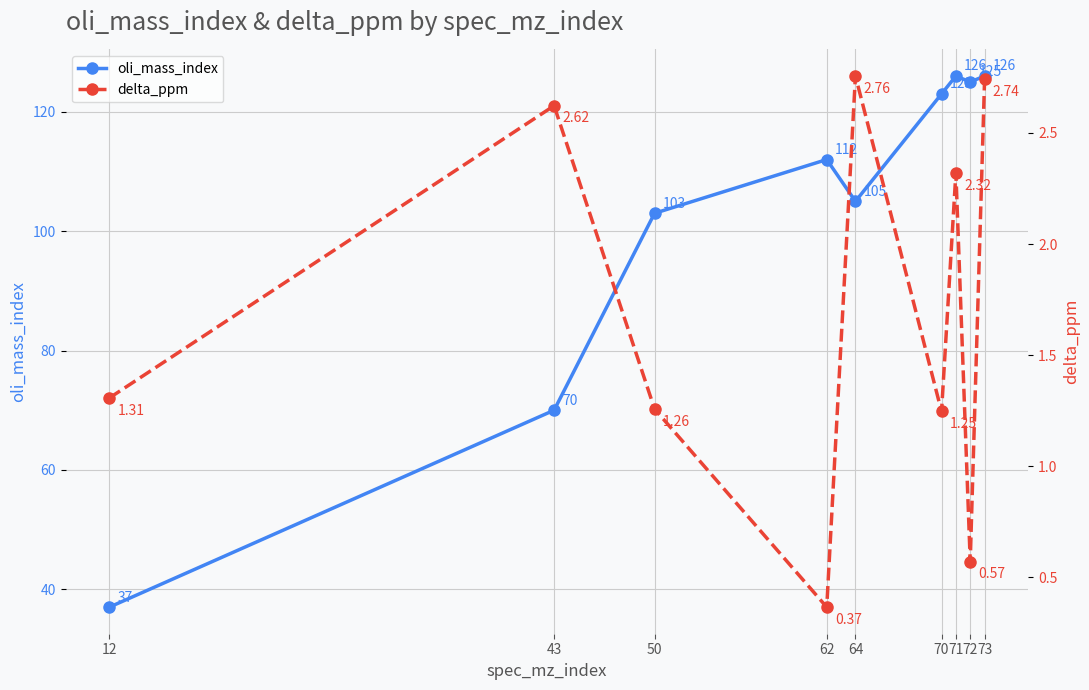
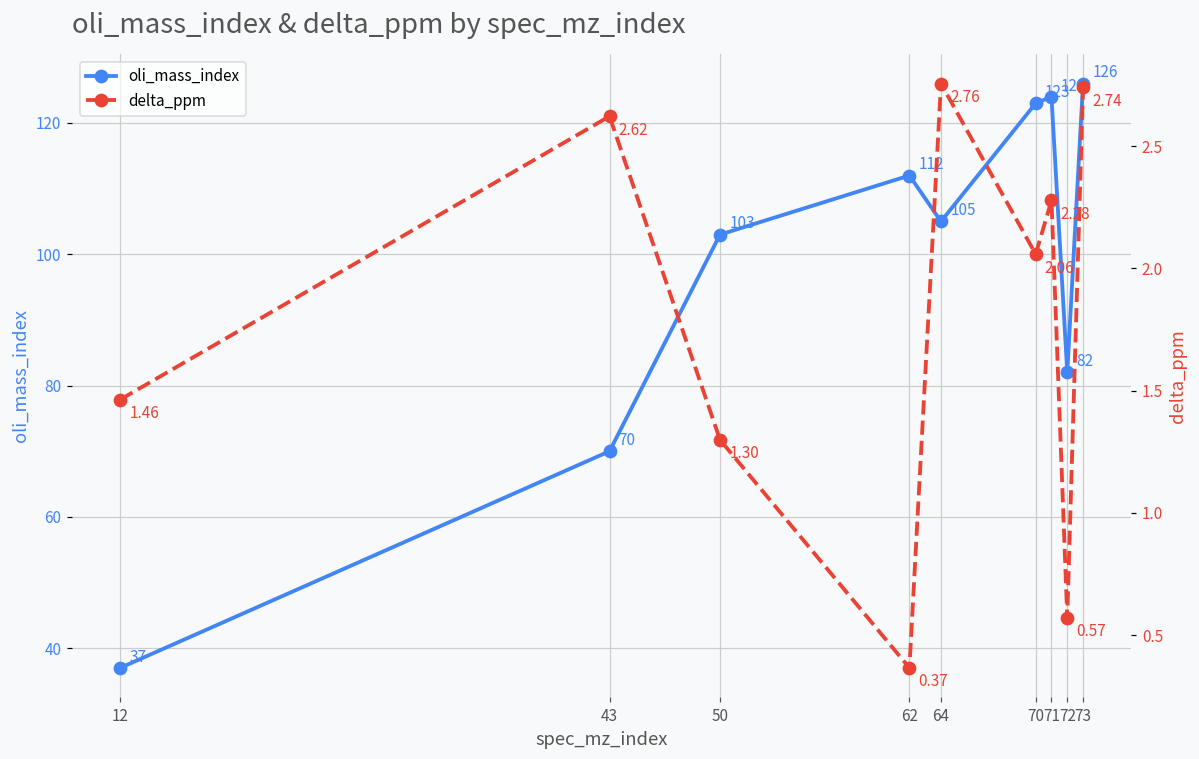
  {
    "oli_mass_index": {
      "12": 37,
      "43": 70,
      "50": 103,
      "62": 112,
      "64": 105,
-     "71": 126,
-     "72": 125
+     "71": 124,
+     "72": 82
    },
    "delta_ppm": {
-     "12": 1.31,
+     "12": 1.46,
      "43": 2.62,
-     "50": 1.26,
+     "50": 1.30,
      "62": 0.37,
      "64": 2.76,
-     "70": 1.25,
-     "71": 2.32,
+     "70": 2.06,
+     "71": 2.28,
      "72": 0.57,
      "73": 2.74
    }
  }
